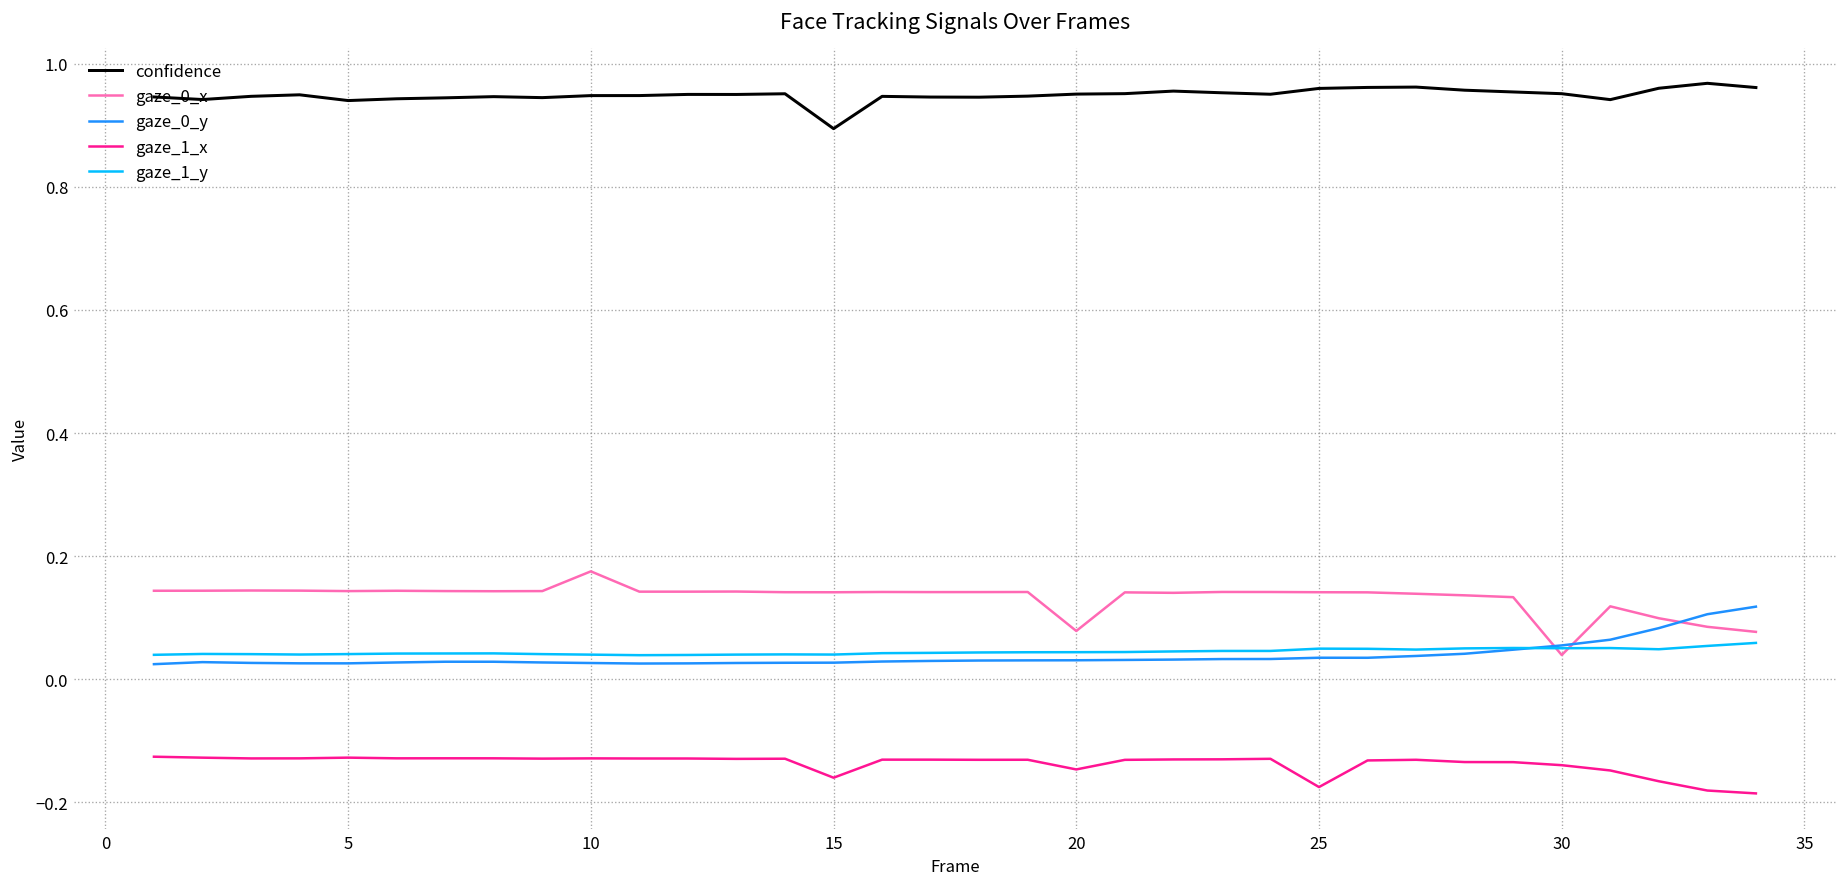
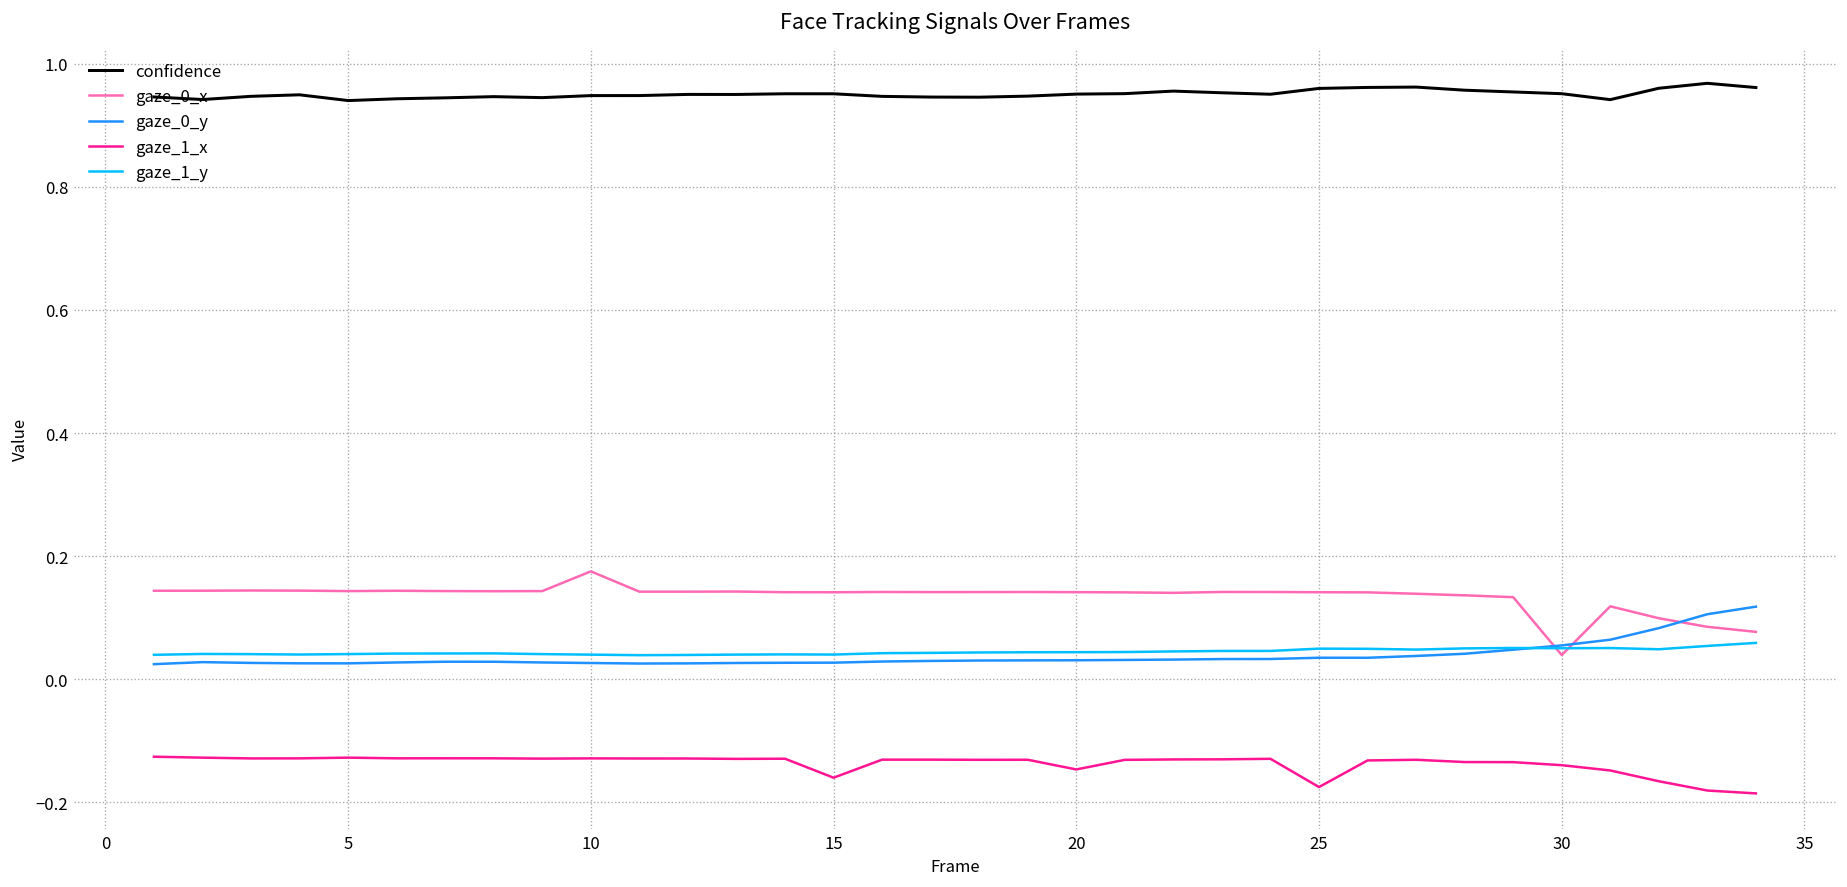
  {
    "confidence": {
      "5": 0.94,
      "10": 0.95,
-     "15": 0.89,
+     "15": 0.95,
      "20": 0.95,
      "25": 0.96,
      "30": 0.95
    },
    "gaze_0_x": {
      "5": 0.14,
      "10": 0.18,
      "15": 0.14,
-     "20": 0.08,
+     "20": 0.14,
      "25": 0.14,
      "30": 0.04
    },
    "gaze_1_x": {
      "5": -0.13,
      "10": -0.13,
      "15": -0.16,
      "20": -0.15,
      "25": -0.18,
      "30": -0.14
    }
  }
